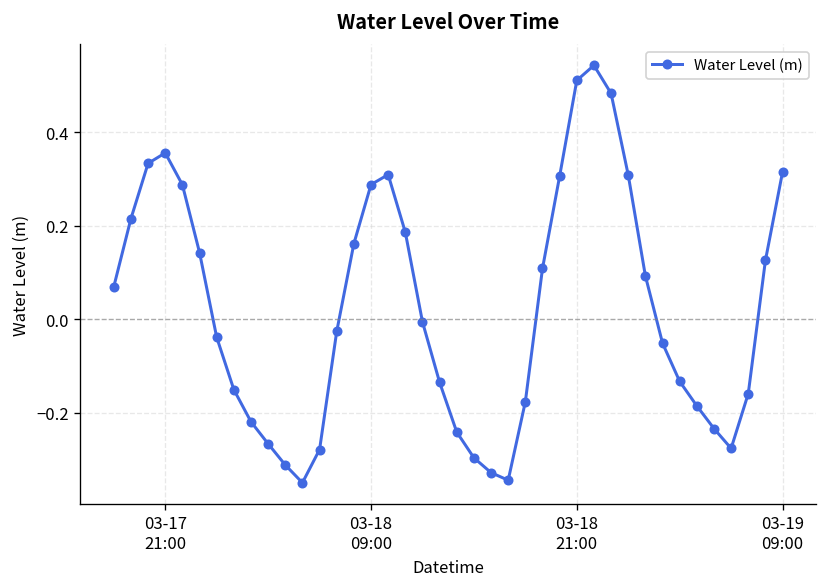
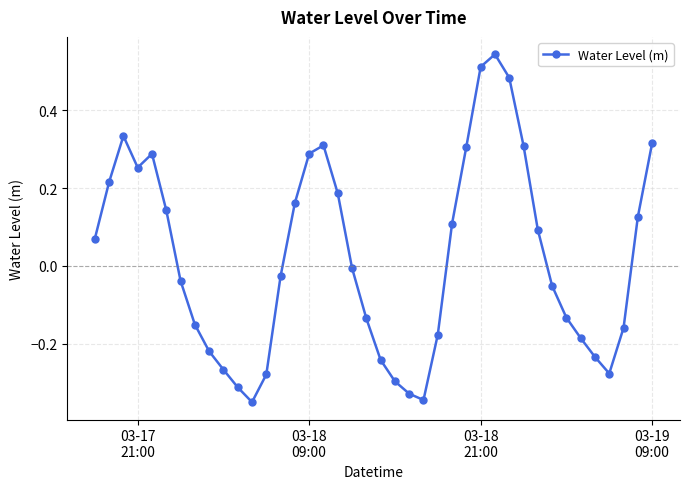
  {
-   "03-17 21:00": 0.36,
+   "03-17 21:00": 0.25,
    "03-18 09:00": 0.29,
    "03-18 21:00": 0.51,
    "03-19 09:00": 0.32
  }
